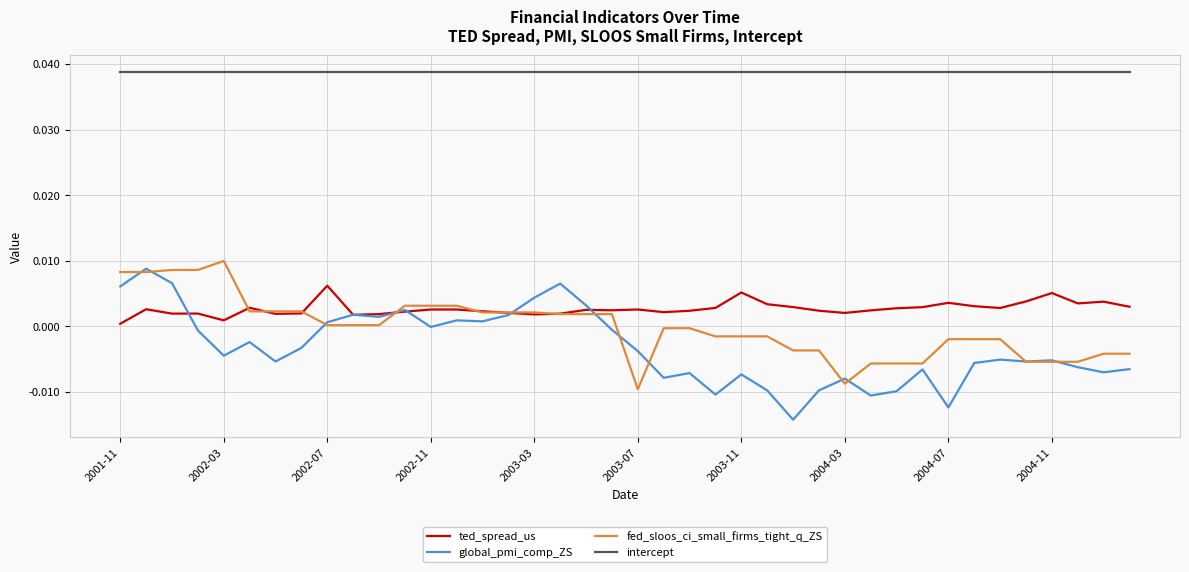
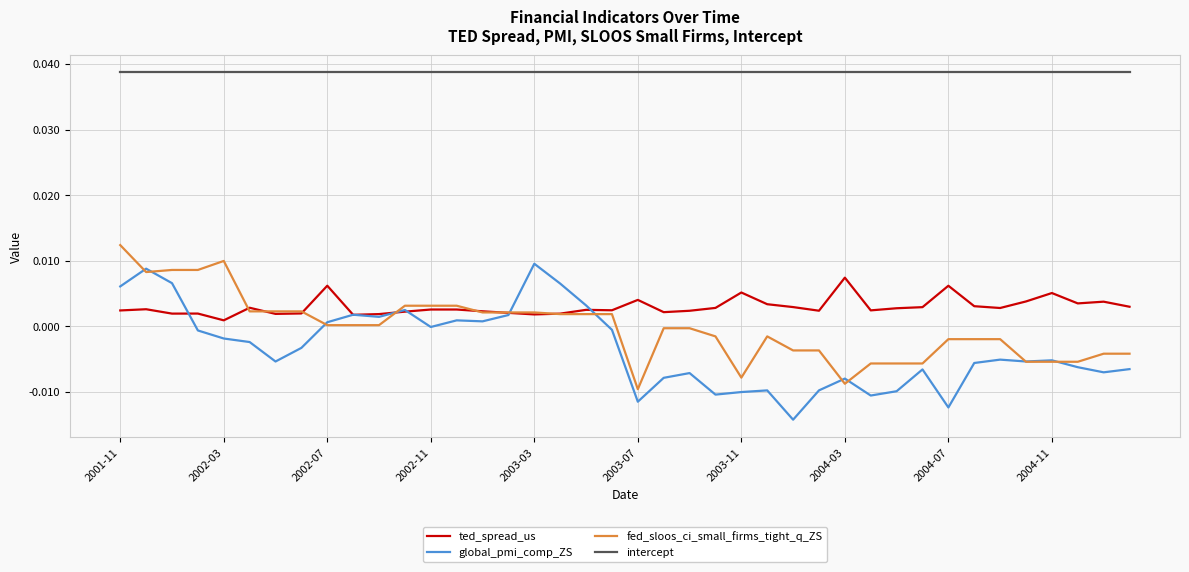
  {
    "ted_spread_us": {
-     "2001-11": 0.000,
+     "2001-11": 0.002,
      "2002-03": 0.001,
      "2002-07": 0.006,
      "2002-11": 0.003,
-     "2003-07": 0.003,
+     "2003-07": 0.004,
      "2003-11": 0.005,
-     "2004-03": 0.002,
-     "2004-07": 0.004,
+     "2004-03": 0.007,
+     "2004-07": 0.006,
      "2004-11": 0.005
    },
    "global_pmi_comp_ZS": {
      "2001-11": 0.006,
-     "2002-03": -0.004,
+     "2002-03": -0.002,
      "2002-07": 0.001,
      "2002-11": 0.000,
-     "2003-03": 0.004,
-     "2003-07": -0.004,
-     "2003-11": -0.007,
+     "2003-03": 0.010,
+     "2003-07": -0.011,
+     "2003-11": -0.010,
      "2004-03": -0.008,
      "2004-07": -0.012
    },
    "fed_sloos_ci_small_firms_tight_q_ZS": {
-     "2001-11": 0.008,
+     "2001-11": 0.012,
      "2002-03": 0.010,
      "2002-07": 0.000,
      "2002-11": 0.003,
      "2003-07": -0.010,
-     "2003-11": -0.002,
+     "2003-11": -0.008,
      "2004-03": -0.009,
      "2004-07": -0.002
    },
    "intercept": {
      "2001-11": 0.039,
      "2002-03": 0.039,
      "2002-07": 0.039,
      "2002-11": 0.039,
      "2003-03": 0.039,
      "2003-07": 0.039,
      "2003-11": 0.039,
      "2004-03": 0.039,
      "2004-07": 0.039,
      "2004-11": 0.039
    }
  }
